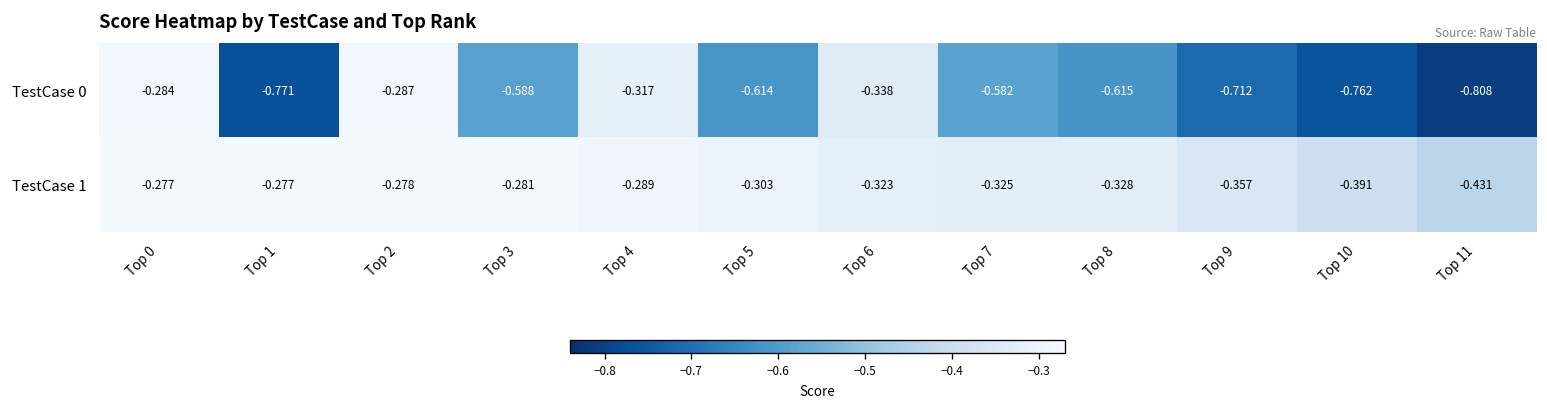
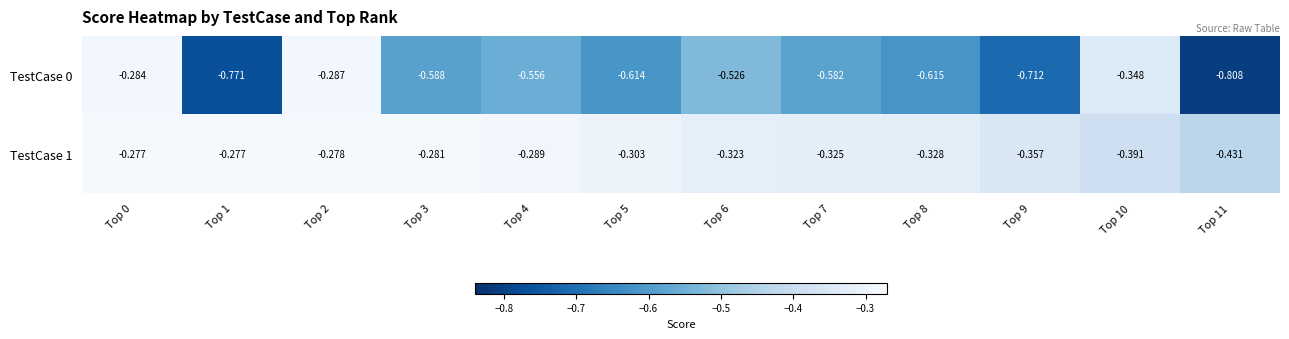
  {
    "TestCase 0": {
      "Top 0": -0.284,
      "Top 1": -0.771,
      "Top 2": -0.287,
      "Top 3": -0.588,
-     "Top 4": -0.317,
+     "Top 4": -0.556,
      "Top 5": -0.614,
-     "Top 6": -0.338,
+     "Top 6": -0.526,
      "Top 7": -0.582,
      "Top 8": -0.615,
      "Top 9": -0.712,
-     "Top 10": -0.762,
+     "Top 10": -0.348,
      "Top 11": -0.808
    },
    "TestCase 1": {
      "Top 0": -0.277,
      "Top 1": -0.277,
      "Top 2": -0.278,
      "Top 3": -0.281,
      "Top 4": -0.289,
      "Top 5": -0.303,
      "Top 6": -0.323,
      "Top 7": -0.325,
      "Top 8": -0.328,
      "Top 9": -0.357,
      "Top 10": -0.391,
      "Top 11": -0.431
    }
  }
